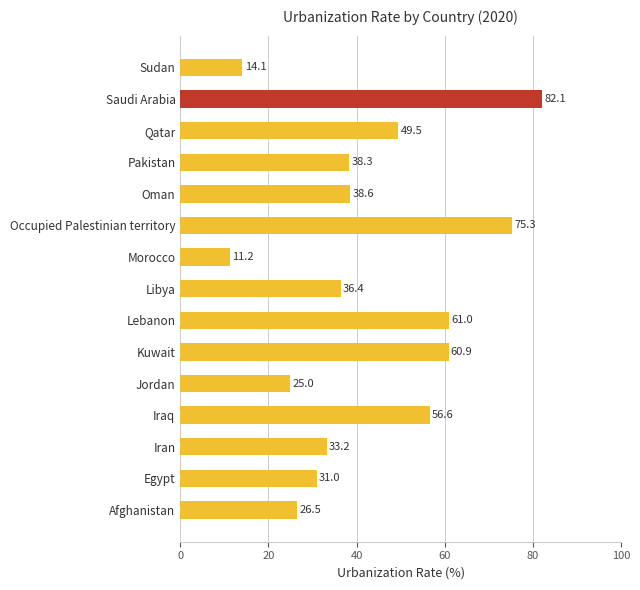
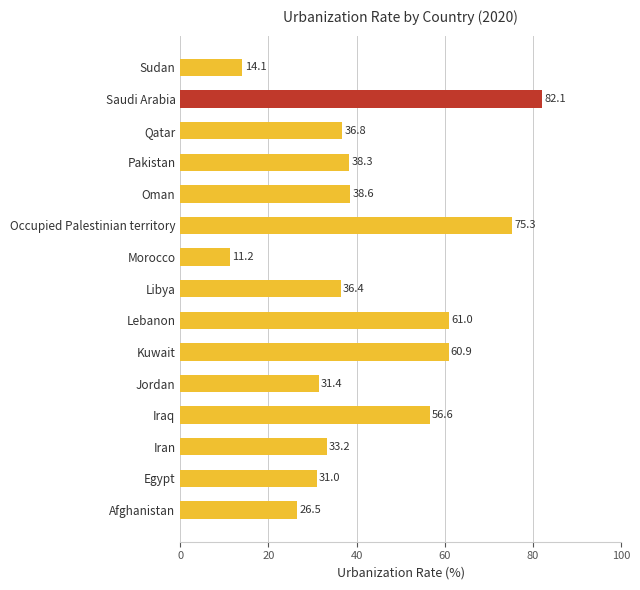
  {
    "Sudan": 14.1,
    "Saudi Arabia": 82.1,
-   "Qatar": 49.5,
+   "Qatar": 36.8,
    "Pakistan": 38.3,
    "Oman": 38.6,
    "Occupied Palestinian territory": 75.3,
    "Morocco": 11.2,
    "Libya": 36.4,
    "Lebanon": 61.0,
    "Kuwait": 60.9,
-   "Jordan": 25.0,
+   "Jordan": 31.4,
    "Iraq": 56.6,
    "Iran": 33.2,
    "Egypt": 31.0,
    "Afghanistan": 26.5
  }
